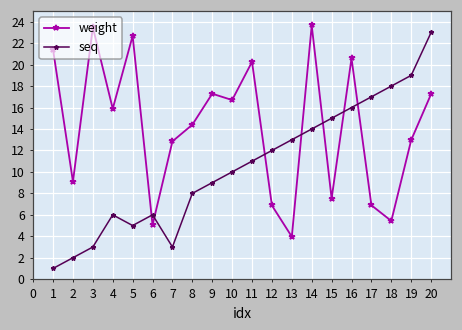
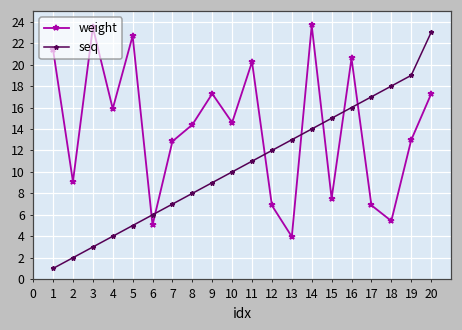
  {
    "weight": {
      "2": 9,
      "4": 16,
      "5": 23,
      "6": 5,
      "7": 13,
      "8": 14,
      "9": 17,
-     "10": 17,
+     "10": 15,
      "11": 20,
      "12": 7,
      "13": 4,
      "14": 24,
      "15": 8,
      "16": 21,
      "17": 7,
      "18": 5,
      "19": 13,
      "20": 17
    },
    "seq": {
      "1": 1,
      "2": 2,
      "3": 3,
-     "4": 6,
+     "4": 4,
      "5": 5,
      "6": 6,
-     "7": 3,
+     "7": 7,
      "8": 8,
      "9": 9,
      "10": 10,
      "11": 11,
      "12": 12,
      "13": 13,
      "14": 14,
      "15": 15,
      "16": 16,
      "17": 17,
      "18": 18,
      "19": 19,
      "20": 23
    }
  }
